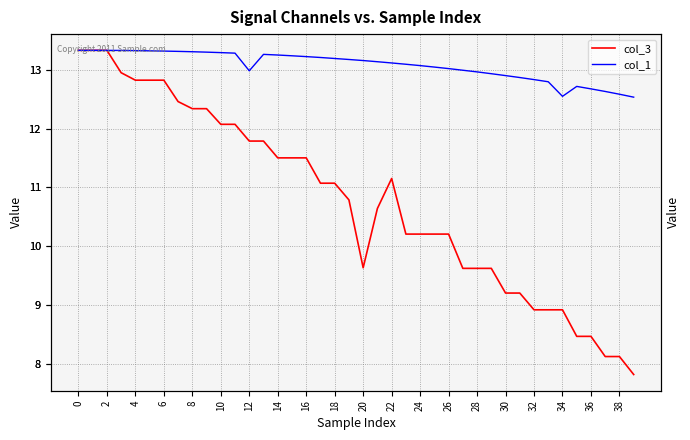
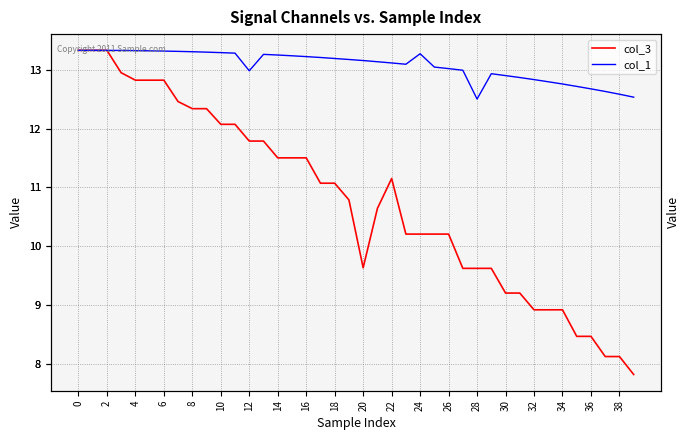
  {
    "col_3": {
      "4": 12.8,
      "6": 12.8,
      "8": 12.3,
      "10": 12.1,
      "12": 11.8,
      "14": 11.5,
      "16": 11.5,
      "18": 11.1,
      "20": 9.6,
      "22": 11.2,
      "24": 10.2,
      "26": 10.2,
      "28": 9.6,
      "30": 9.2,
      "32": 8.9,
      "34": 8.9,
      "36": 8.5,
      "38": 8.1
    },
    "col_1": {
      "8": 13.3,
      "10": 13.3,
      "12": 13.0,
      "14": 13.3,
      "16": 13.2,
      "18": 13.2,
      "20": 13.2,
      "22": 13.1,
-     "24": 13.1,
+     "24": 13.3,
      "26": 13.0,
-     "28": 13.0,
+     "28": 12.5,
      "30": 12.9,
      "32": 12.8,
-     "34": 12.6,
+     "34": 12.8,
      "36": 12.7,
      "38": 12.6
    }
  }
